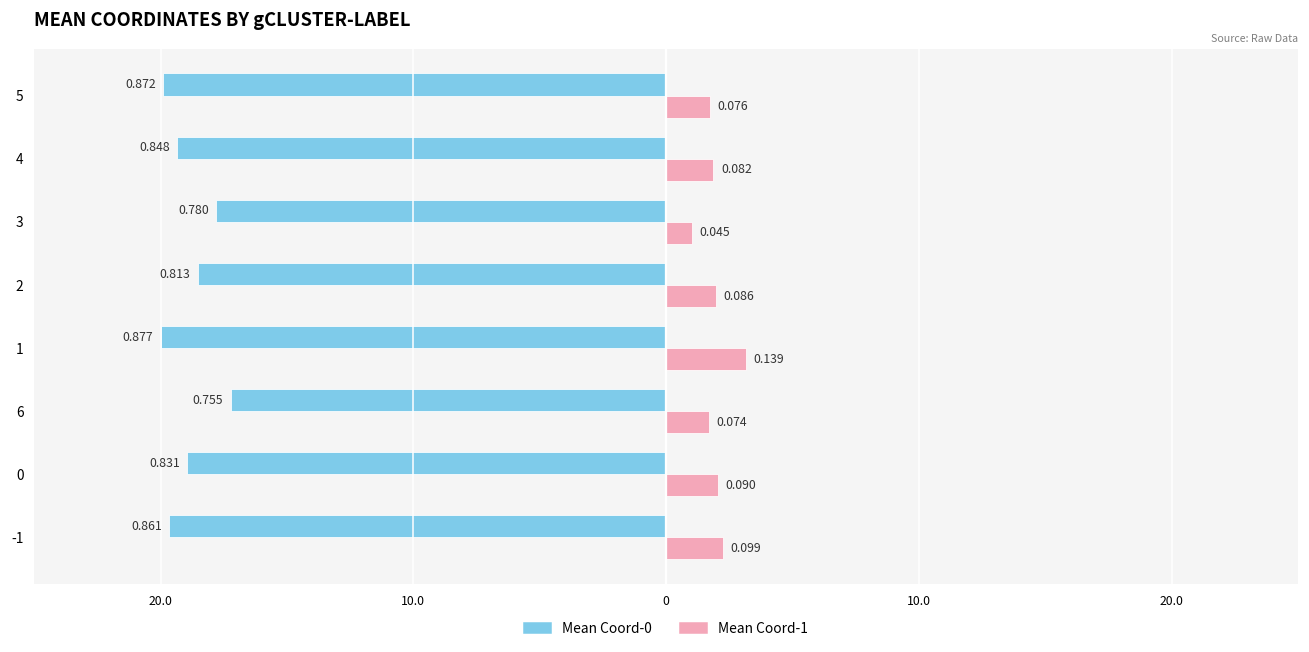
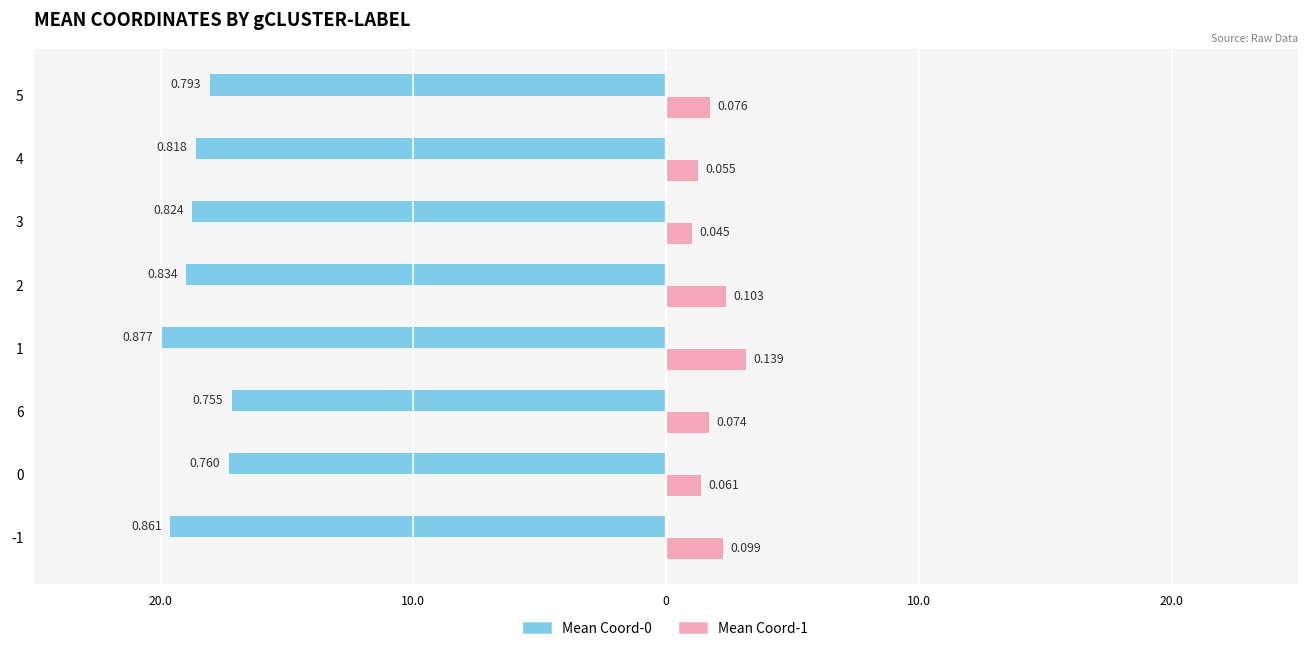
  {
    "Mean Coord-0": {
-     "5": 0.872,
-     "4": 0.848,
-     "3": 0.780,
-     "2": 0.813,
-     "0": 0.831
+     "5": 0.793,
+     "4": 0.818,
+     "3": 0.824,
+     "2": 0.834,
+     "0": 0.760
    },
    "Mean Coord-1": {
-     "4": 0.082,
-     "2": 0.086,
-     "0": 0.090
+     "4": 0.055,
+     "2": 0.103,
+     "0": 0.061
    }
  }
